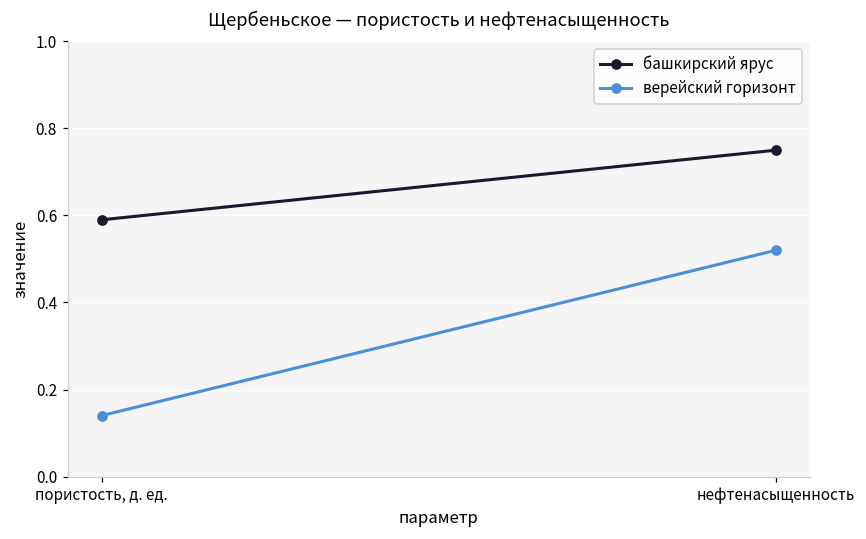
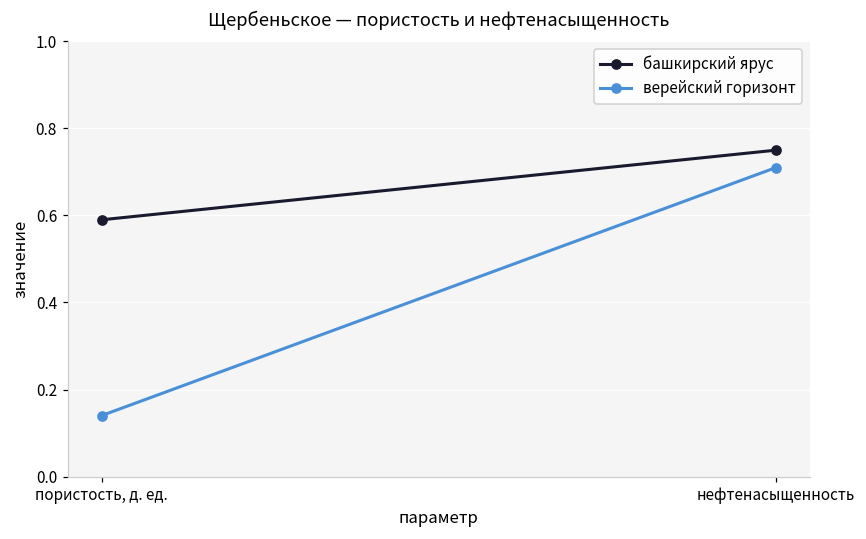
  {
    "башкирский ярус": {
      "пористость, д. ед.": 0.59,
      "нефтенасыщенность": 0.75
    },
    "верейский горизонт": {
      "пористость, д. ед.": 0.14,
-     "нефтенасыщенность": 0.52
+     "нефтенасыщенность": 0.71
    }
  }
